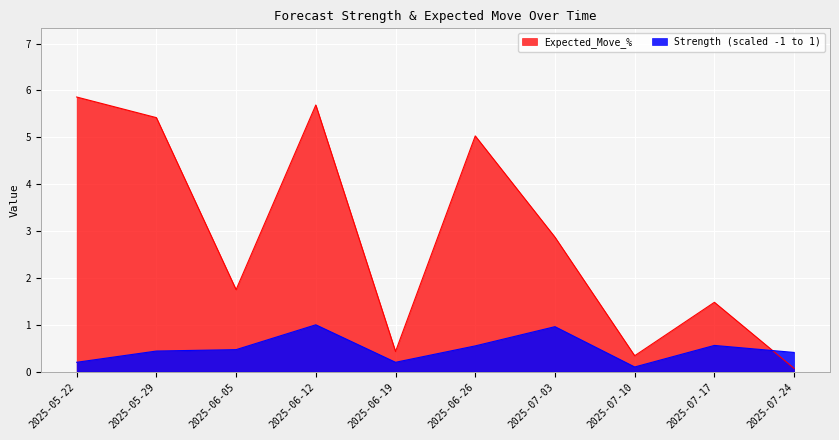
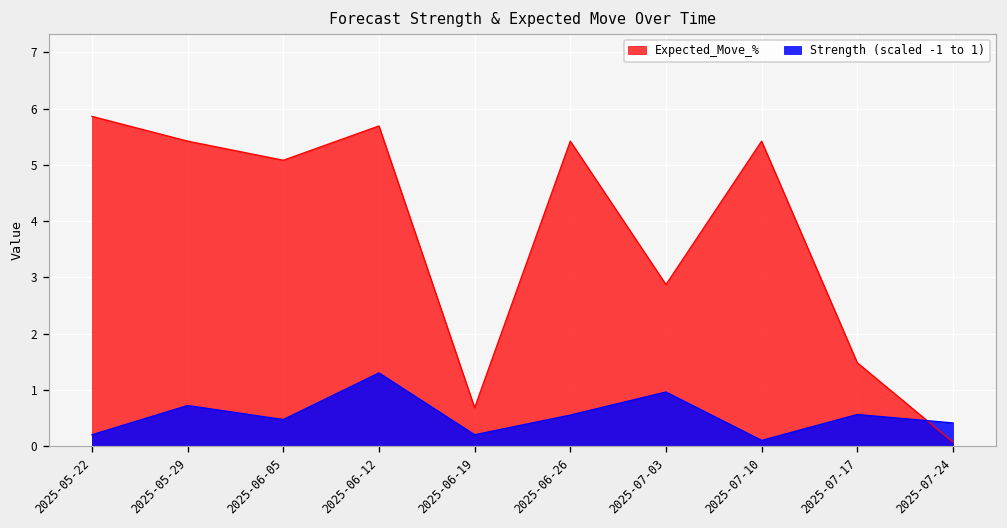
  {
    "Expected_Move_%": {
      "2025-05-22": 5.9,
      "2025-05-29": 5.4,
-     "2025-06-05": 1.8,
+     "2025-06-05": 5.1,
      "2025-06-12": 5.7,
-     "2025-06-19": 0.4,
-     "2025-06-26": 5.0,
+     "2025-06-19": 0.7,
+     "2025-06-26": 5.4,
      "2025-07-03": 2.9,
-     "2025-07-10": 0.3,
+     "2025-07-10": 5.4,
      "2025-07-17": 1.5,
      "2025-07-24": 0.1
    },
    "Strength (scaled -1 to 1)": {
      "2025-05-22": 0.2,
-     "2025-05-29": 0.4,
+     "2025-05-29": 0.7,
      "2025-06-05": 0.5,
-     "2025-06-12": 1.0,
+     "2025-06-12": 1.3,
      "2025-06-19": 0.2,
      "2025-06-26": 0.6,
      "2025-07-03": 1.0,
      "2025-07-10": 0.1,
      "2025-07-17": 0.6,
      "2025-07-24": 0.4
    }
  }
